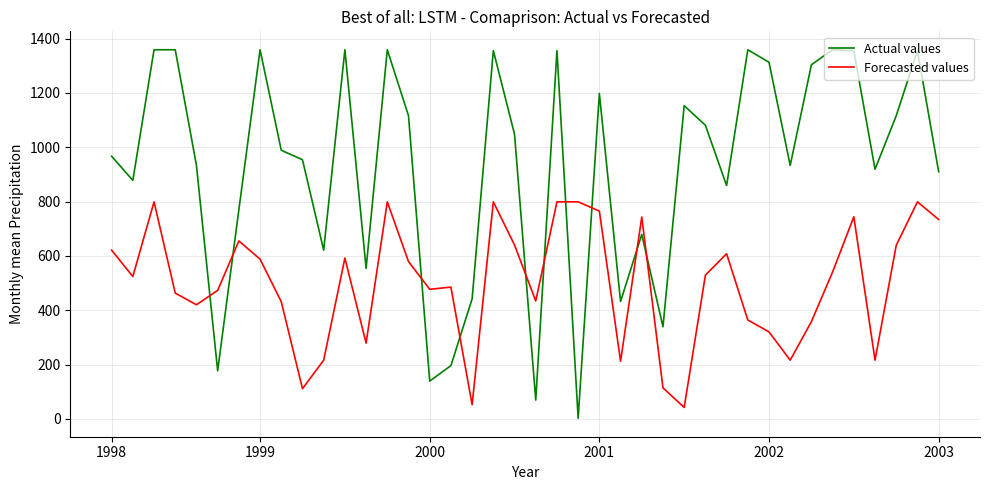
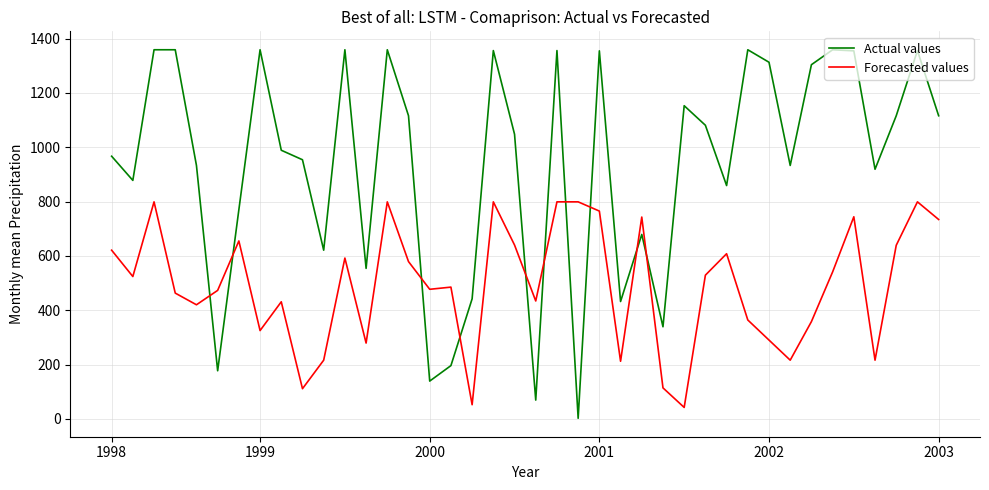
  {
    "Actual values": {
      "1998": 970,
      "1999": 1360,
      "2000": 140,
-     "2001": 1200,
+     "2001": 1360,
      "2002": 1310,
-     "2003": 910
+     "2003": 1120
    },
    "Forecasted values": {
      "1998": 620,
-     "1999": 590,
+     "1999": 330,
      "2000": 480,
      "2001": 770,
-     "2002": 320,
+     "2002": 290,
      "2003": 730
    }
  }
